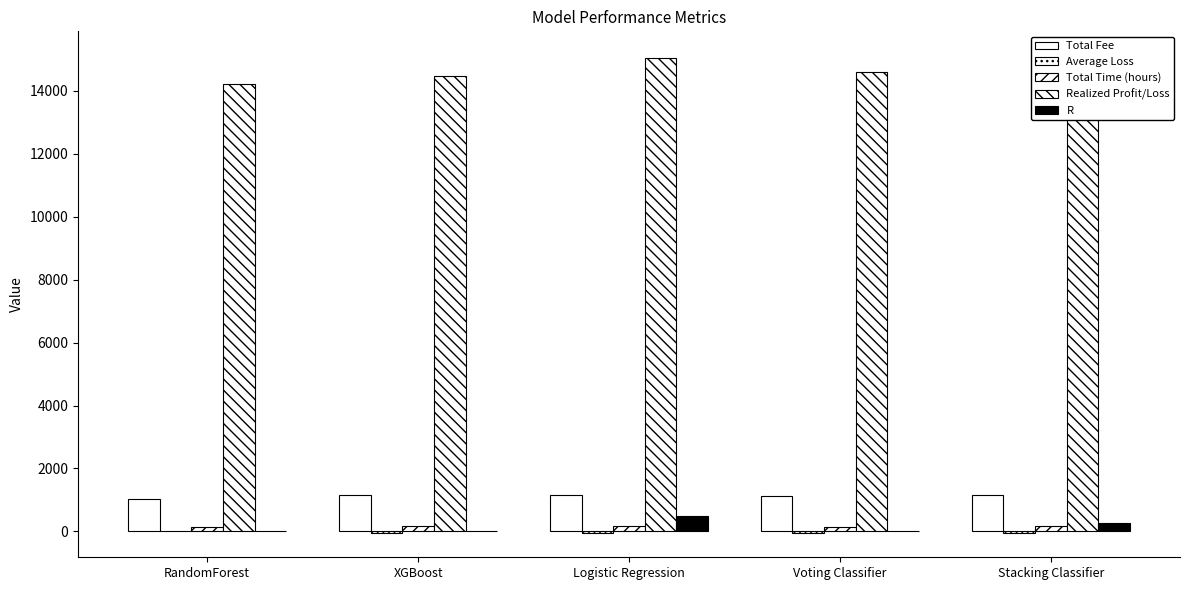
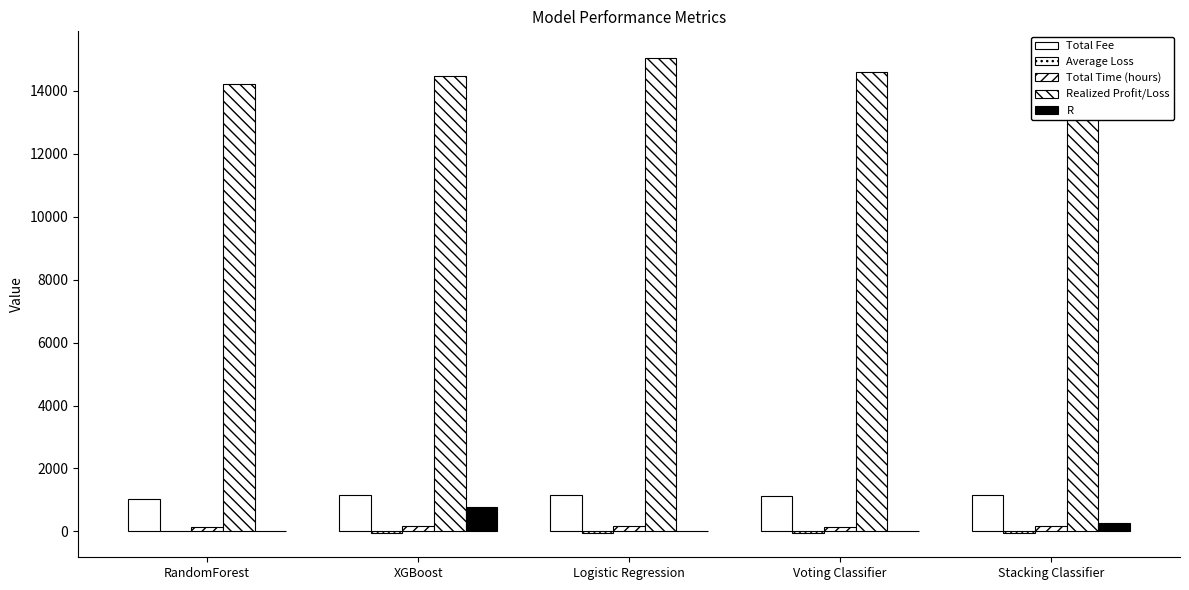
  {
    "R": {
-     "XGBoost": 0,
-     "Logistic Regression": 500,
+     "XGBoost": 800,
+     "Logistic Regression": 0,
      "Stacking Classifier": 300
    }
  }
